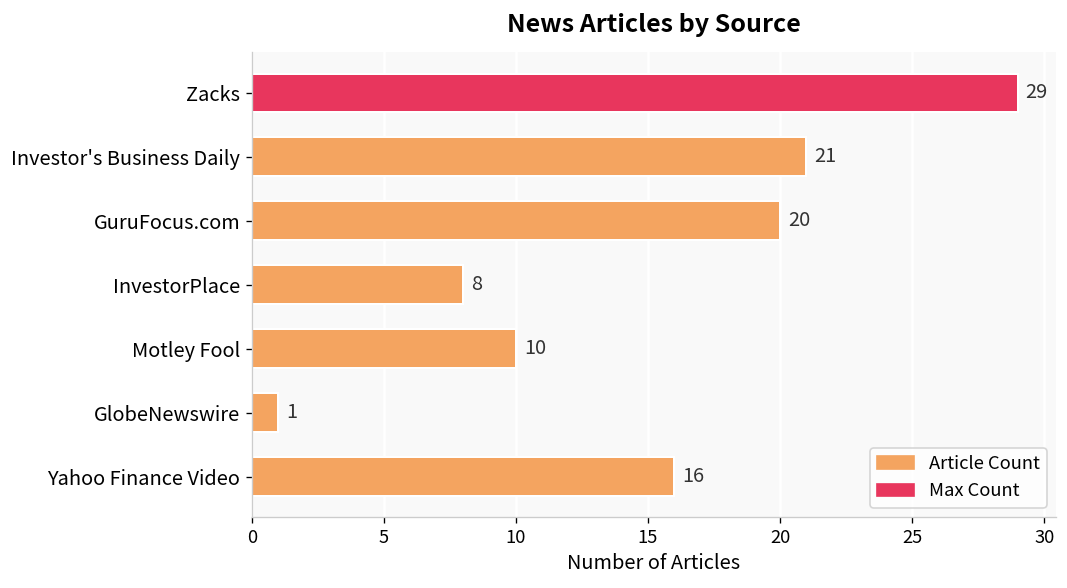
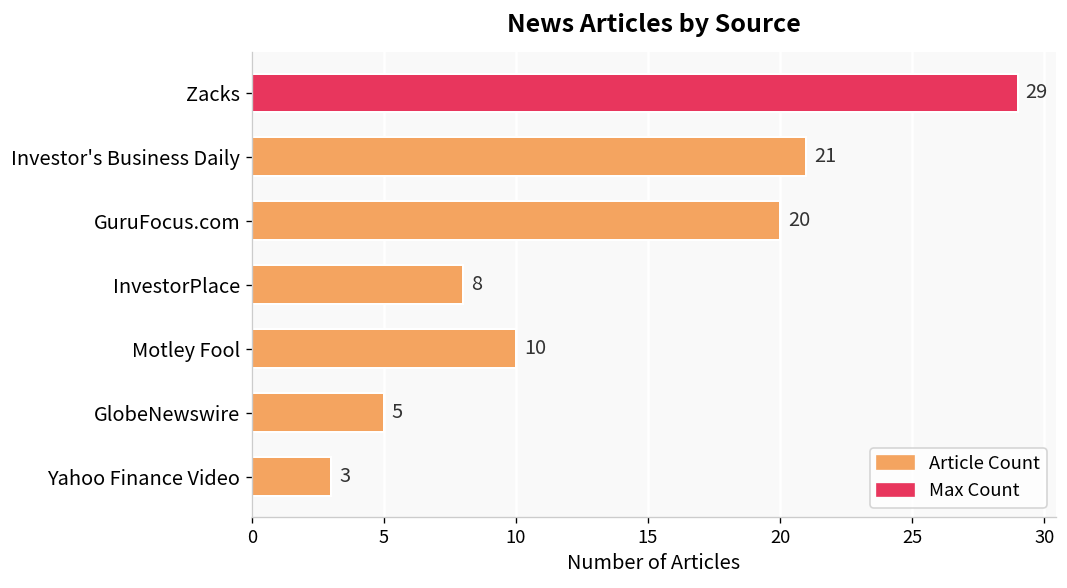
  {
    "Zacks": 29,
    "Investor's Business Daily": 21,
    "GuruFocus.com": 20,
    "InvestorPlace": 8,
    "Motley Fool": 10,
-   "GlobeNewswire": 1,
-   "Yahoo Finance Video": 16
+   "GlobeNewswire": 5,
+   "Yahoo Finance Video": 3
  }
